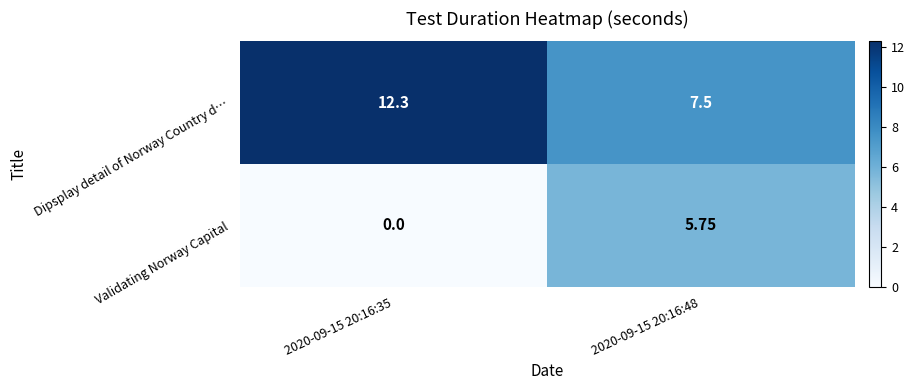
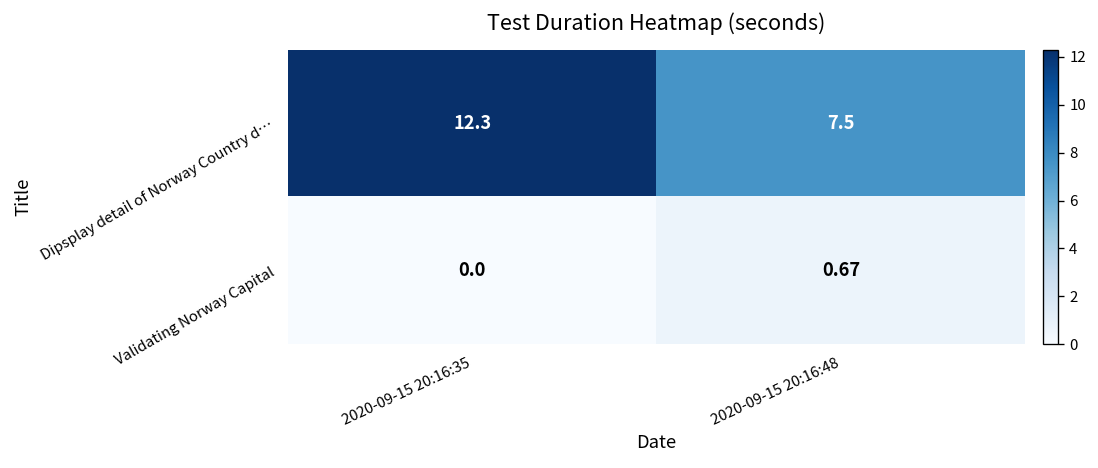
  {
    "Dipsplay detail of Norway Country d…": {
      "2020-09-15 20:16:35": 12.3,
      "2020-09-15 20:16:48": 7.5
    },
    "Validating Norway Capital": {
      "2020-09-15 20:16:35": 0.0,
-     "2020-09-15 20:16:48": 5.75
+     "2020-09-15 20:16:48": 0.67
    }
  }
